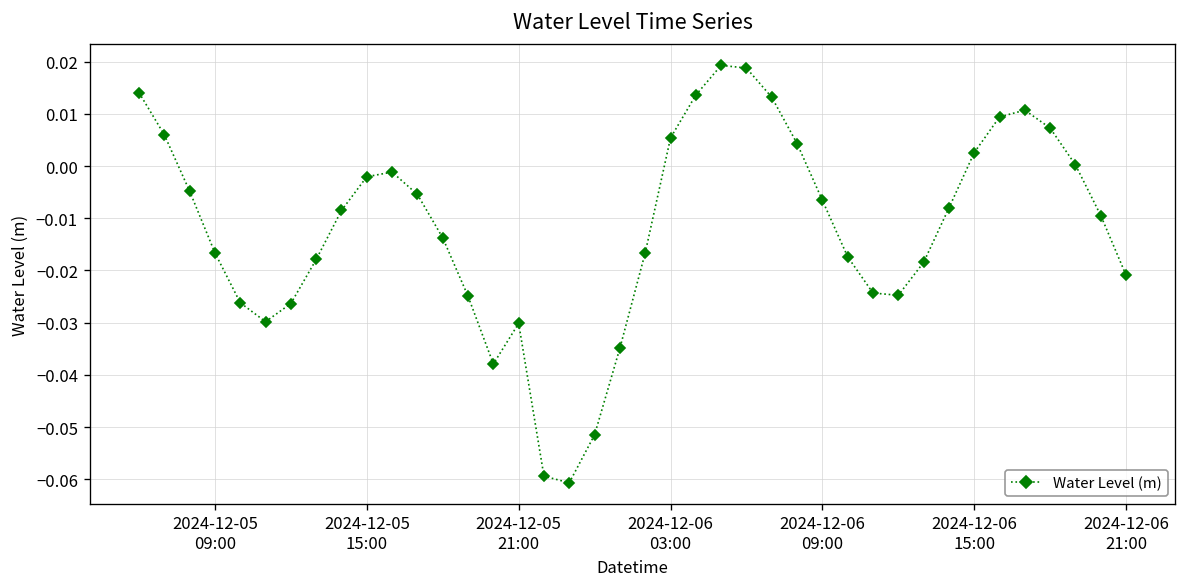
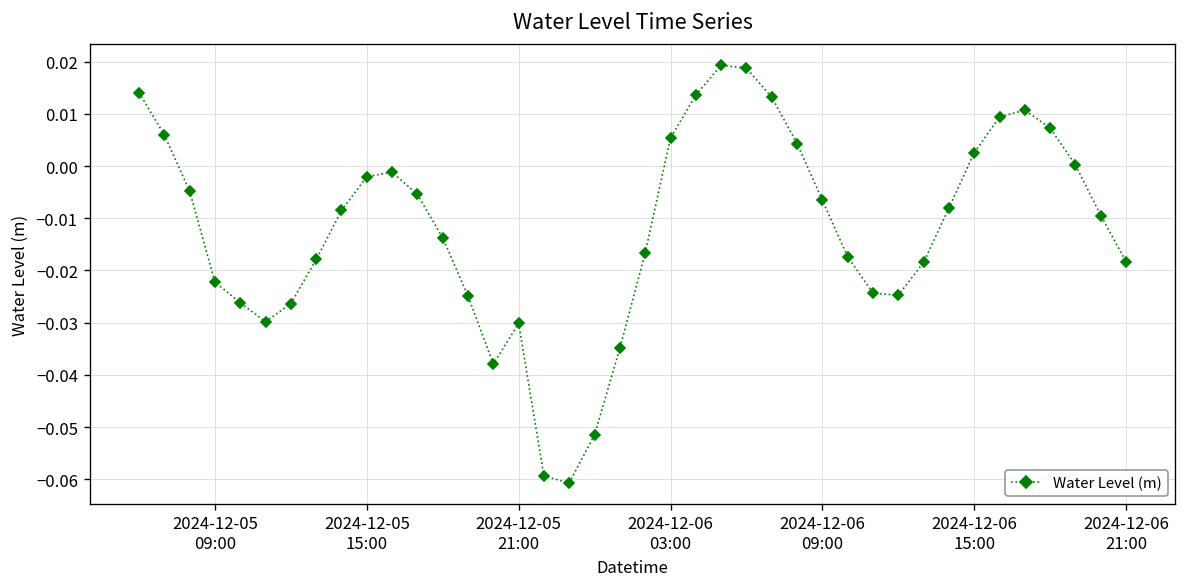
  {
-   "2024-12-05 09:00": -0.017,
+   "2024-12-05 09:00": -0.022,
    "2024-12-05 15:00": -0.002,
    "2024-12-05 21:00": -0.030,
    "2024-12-06 03:00": 0.005,
    "2024-12-06 09:00": -0.007,
    "2024-12-06 15:00": 0.003,
-   "2024-12-06 21:00": -0.021
+   "2024-12-06 21:00": -0.018
  }
